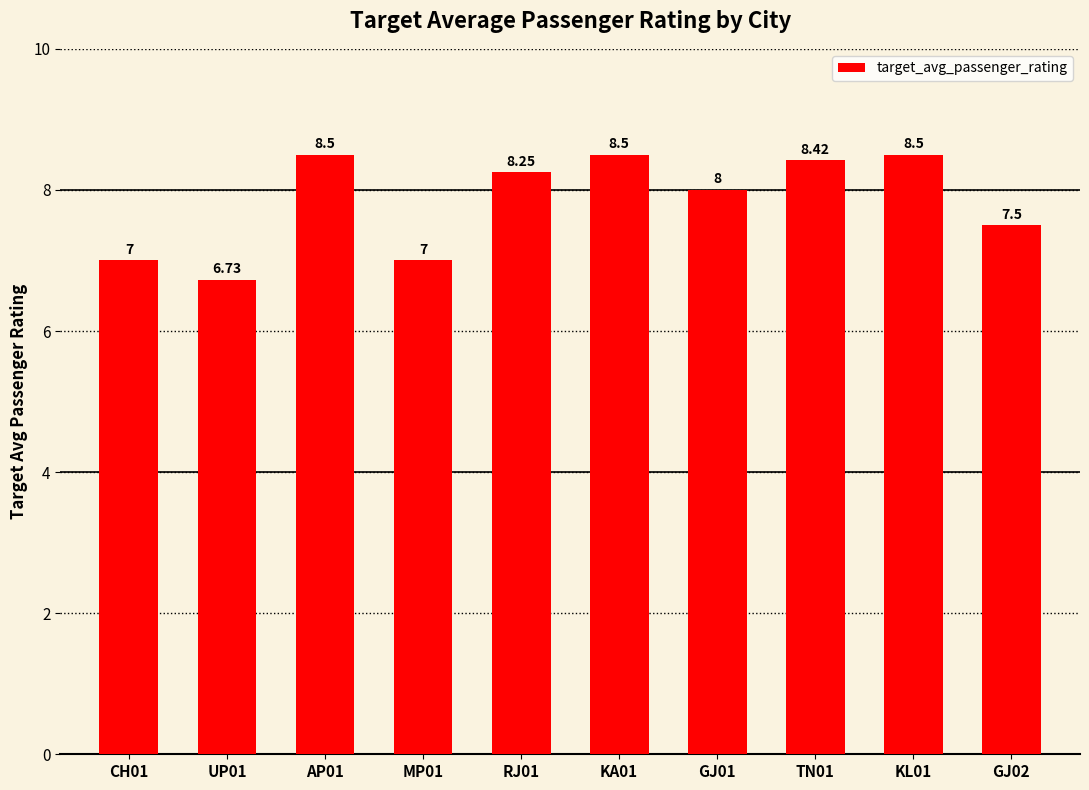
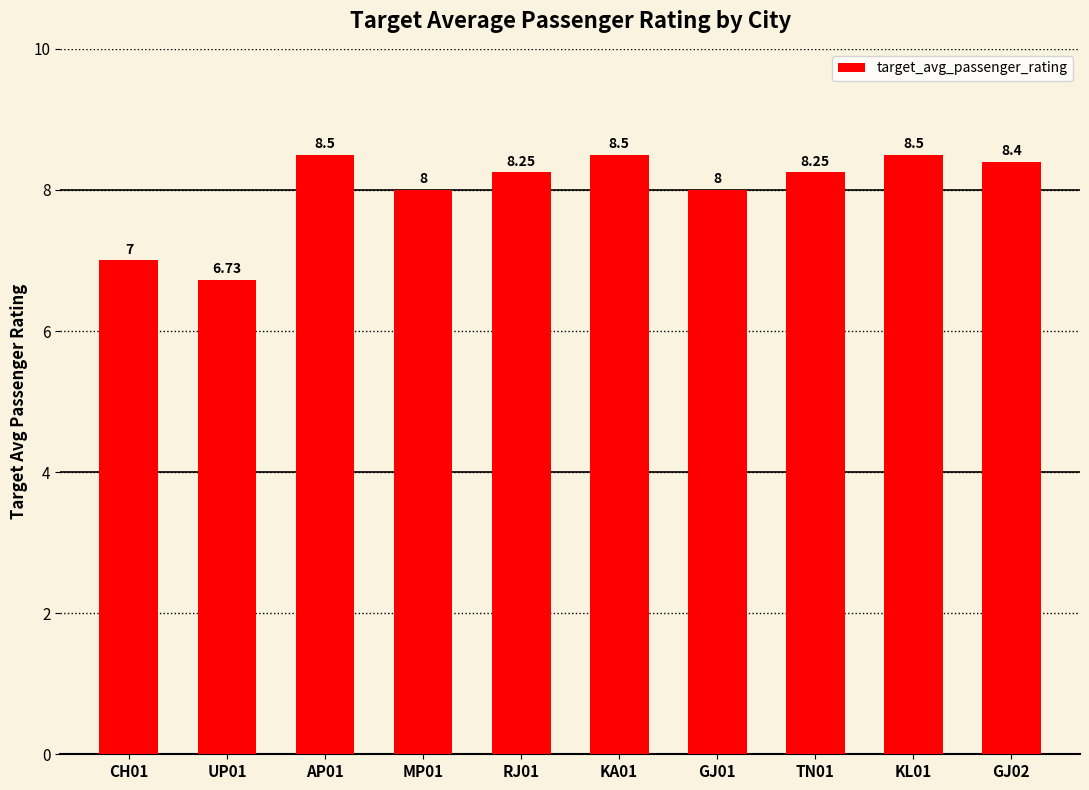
  {
    "CH01": 7,
    "UP01": 6.73,
    "AP01": 8.5,
-   "MP01": 7,
+   "MP01": 8,
    "RJ01": 8.25,
    "KA01": 8.5,
    "GJ01": 8,
-   "TN01": 8.42,
+   "TN01": 8.25,
    "KL01": 8.5,
-   "GJ02": 7.5
+   "GJ02": 8.4
  }
